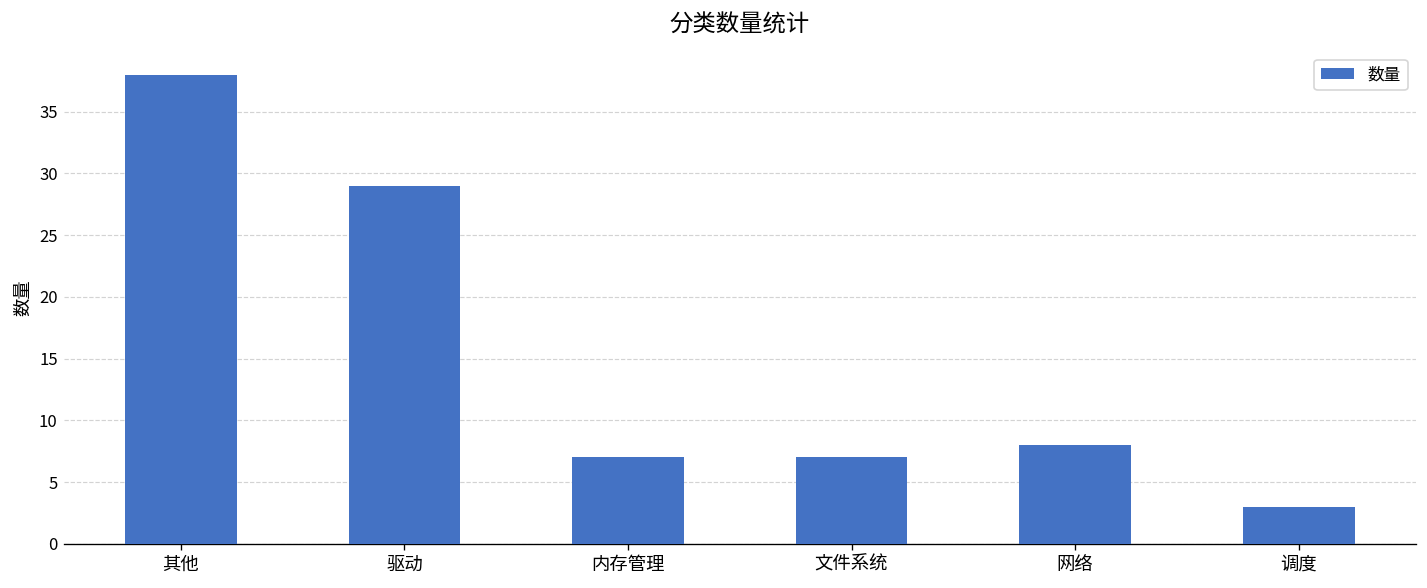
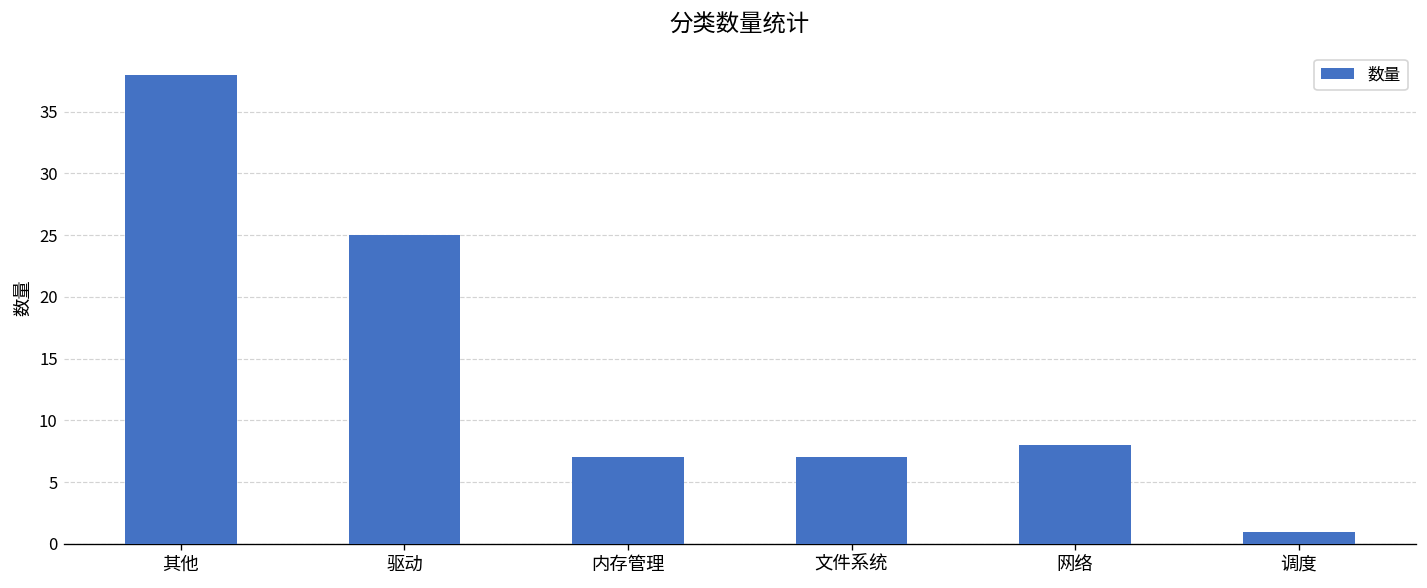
  {
    "其他": 38,
-   "驱动": 29,
+   "驱动": 25,
    "内存管理": 7,
    "文件系统": 7,
    "网络": 8,
-   "调度": 3
+   "调度": 1
  }
